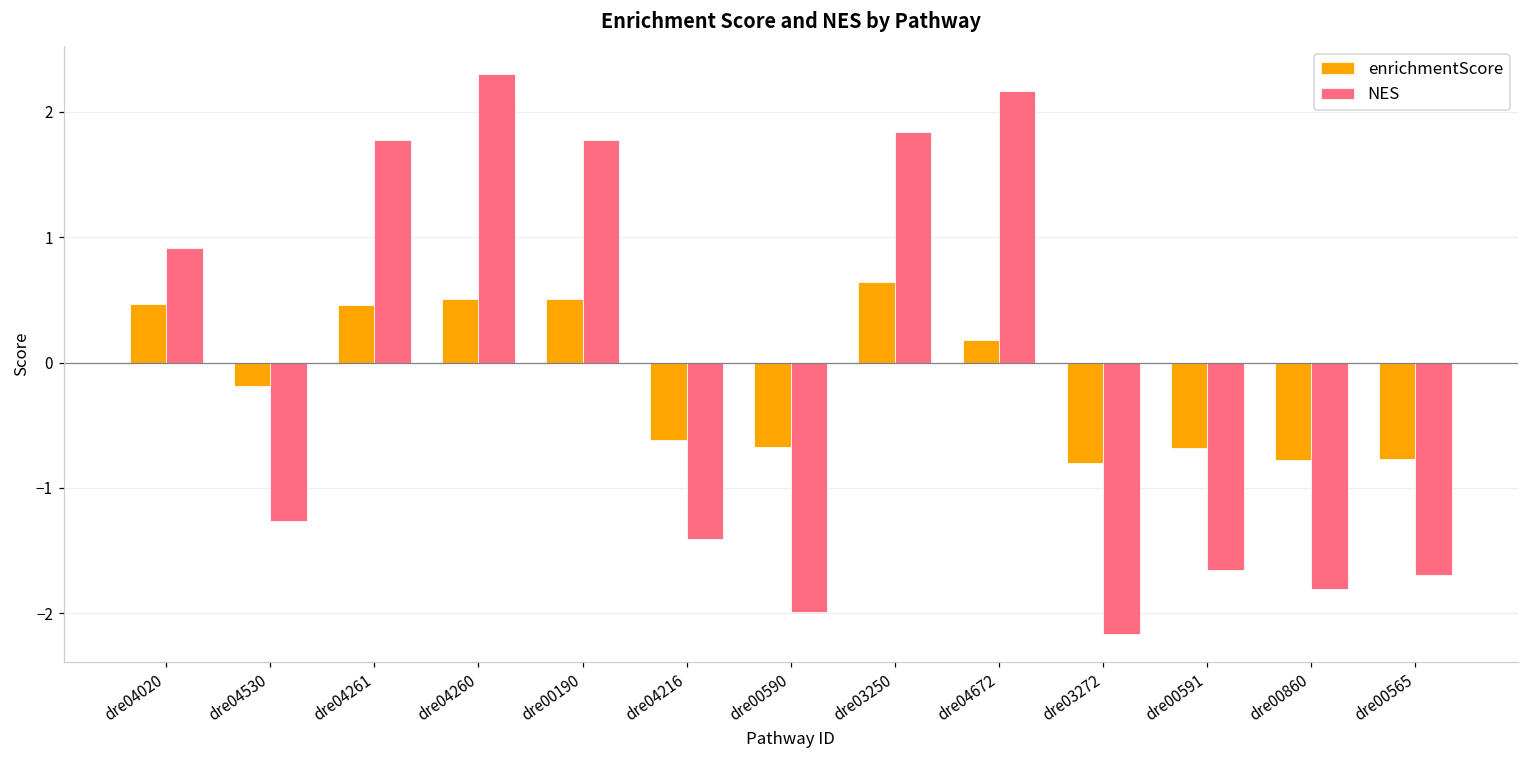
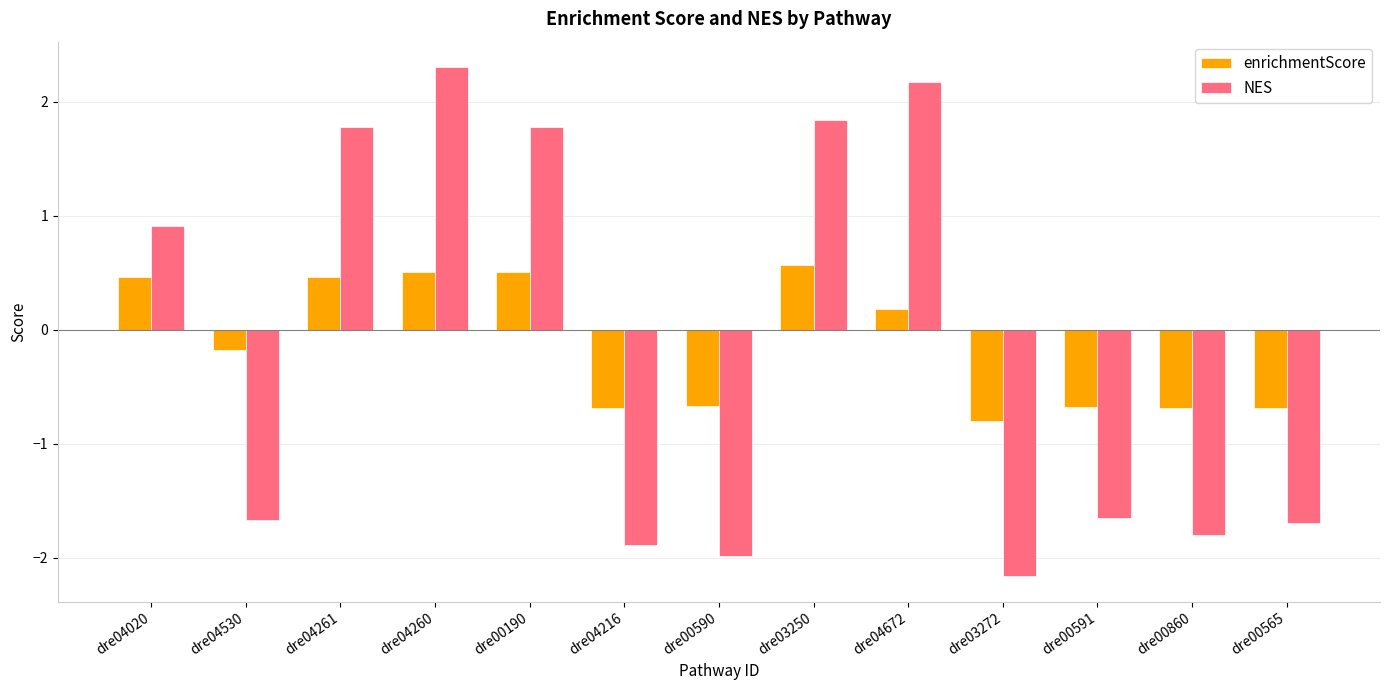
  {
    "enrichmentScore": {
      "dre04020": 0.46,
      "dre04530": -0.18,
      "dre04261": 0.46,
      "dre04260": 0.50,
      "dre00190": 0.51,
-     "dre04216": -0.61,
+     "dre04216": -0.69,
      "dre00590": -0.67,
-     "dre03250": 0.64,
+     "dre03250": 0.57,
      "dre04672": 0.18,
      "dre03272": -0.80,
      "dre00591": -0.68,
-     "dre00860": -0.78,
-     "dre00565": -0.77
+     "dre00860": -0.69,
+     "dre00565": -0.69
    },
    "NES": {
      "dre04020": 0.91,
-     "dre04530": -1.26,
+     "dre04530": -1.67,
      "dre04261": 1.78,
      "dre04260": 2.30,
      "dre00190": 1.78,
-     "dre04216": -1.41,
+     "dre04216": -1.89,
      "dre00590": -1.99,
      "dre03250": 1.84,
      "dre04672": 2.17,
      "dre03272": -2.16,
      "dre00591": -1.66,
      "dre00860": -1.80,
      "dre00565": -1.70
    }
  }
